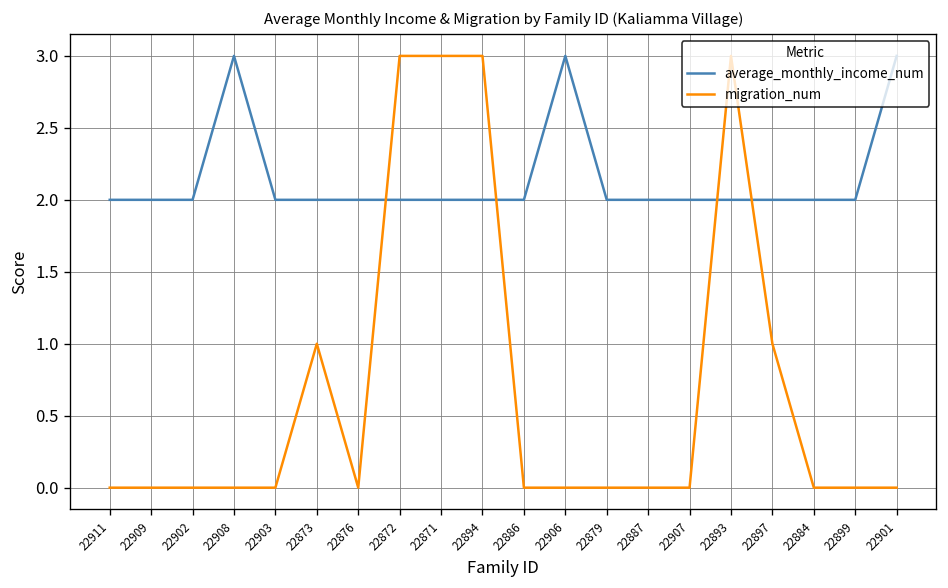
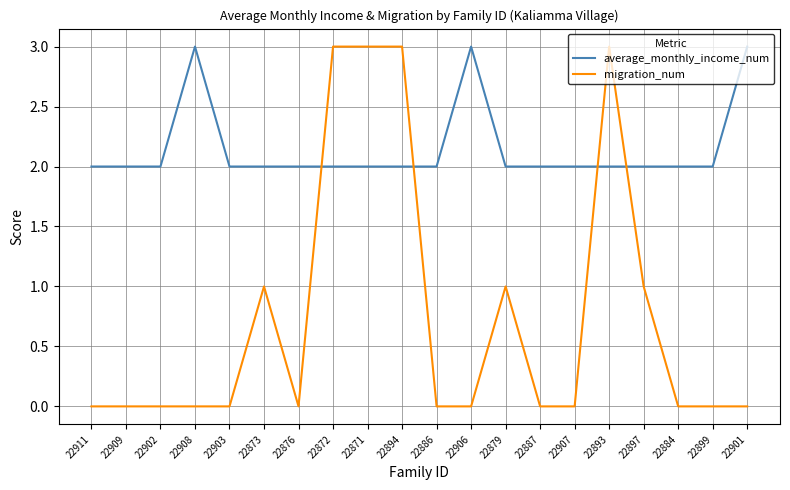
  {
    "average_monthly_income_num": {
      "22911": 2,
      "22909": 2,
      "22902": 2,
      "22908": 3,
      "22903": 2,
      "22873": 2,
      "22876": 2,
      "22872": 2,
      "22871": 2,
      "22894": 2,
      "22886": 2,
      "22906": 3,
      "22879": 2,
      "22887": 2,
      "22907": 2,
      "22893": 2,
      "22897": 2,
      "22884": 2,
      "22899": 2
    },
    "migration_num": {
      "22911": 0,
      "22909": 0,
      "22902": 0,
      "22908": 0,
      "22903": 0,
      "22873": 1,
      "22876": 0,
      "22872": 3,
      "22871": 3,
      "22894": 3,
      "22886": 0,
      "22906": 0,
-     "22879": 0,
+     "22879": 1,
      "22887": 0,
      "22907": 0,
      "22897": 1,
      "22884": 0,
      "22899": 0,
      "22901": 0
    }
  }
